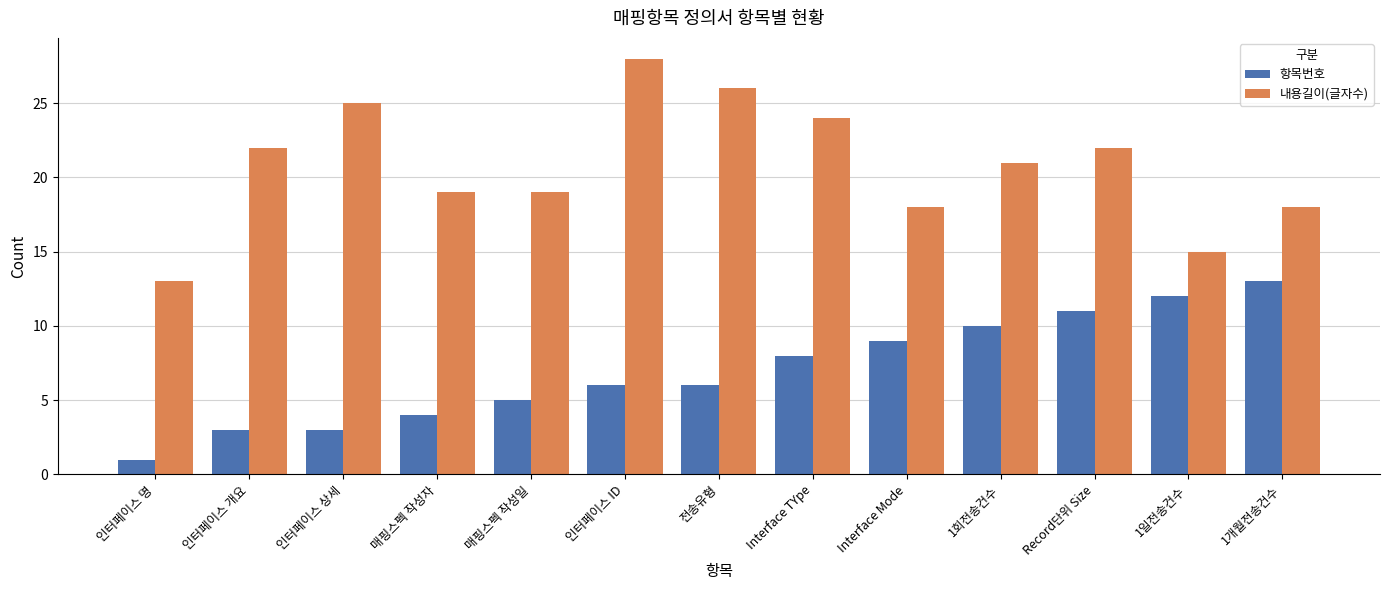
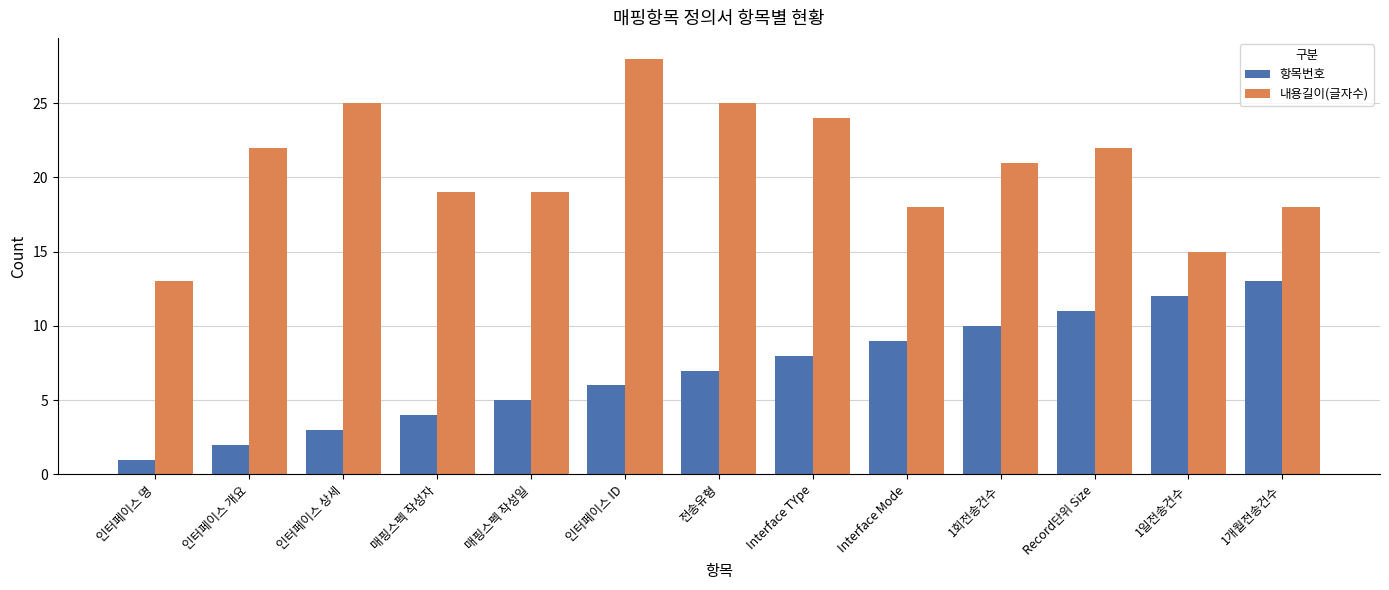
  {
    "항목번호": {
      "인터페이스 명": 1,
-     "인터페이스 개요": 3,
+     "인터페이스 개요": 2,
      "인터페이스 상세": 3,
      "매핑스펙 작성자": 4,
      "매핑스펙 작성일": 5,
      "인터페이스 ID": 6,
-     "전송유형": 6,
+     "전송유형": 7,
      "Interface TYpe": 8,
      "Interface Mode": 9,
      "1회전송건수": 10,
      "Record단위 Size": 11,
      "1일전송건수": 12,
      "1개월전송건수": 13
    },
    "내용길이(글자수)": {
      "인터페이스 명": 13,
      "인터페이스 개요": 22,
      "인터페이스 상세": 25,
      "매핑스펙 작성자": 19,
      "매핑스펙 작성일": 19,
      "인터페이스 ID": 28,
-     "전송유형": 26,
+     "전송유형": 25,
      "Interface TYpe": 24,
      "Interface Mode": 18,
      "1회전송건수": 21,
      "Record단위 Size": 22,
      "1일전송건수": 15,
      "1개월전송건수": 18
    }
  }
